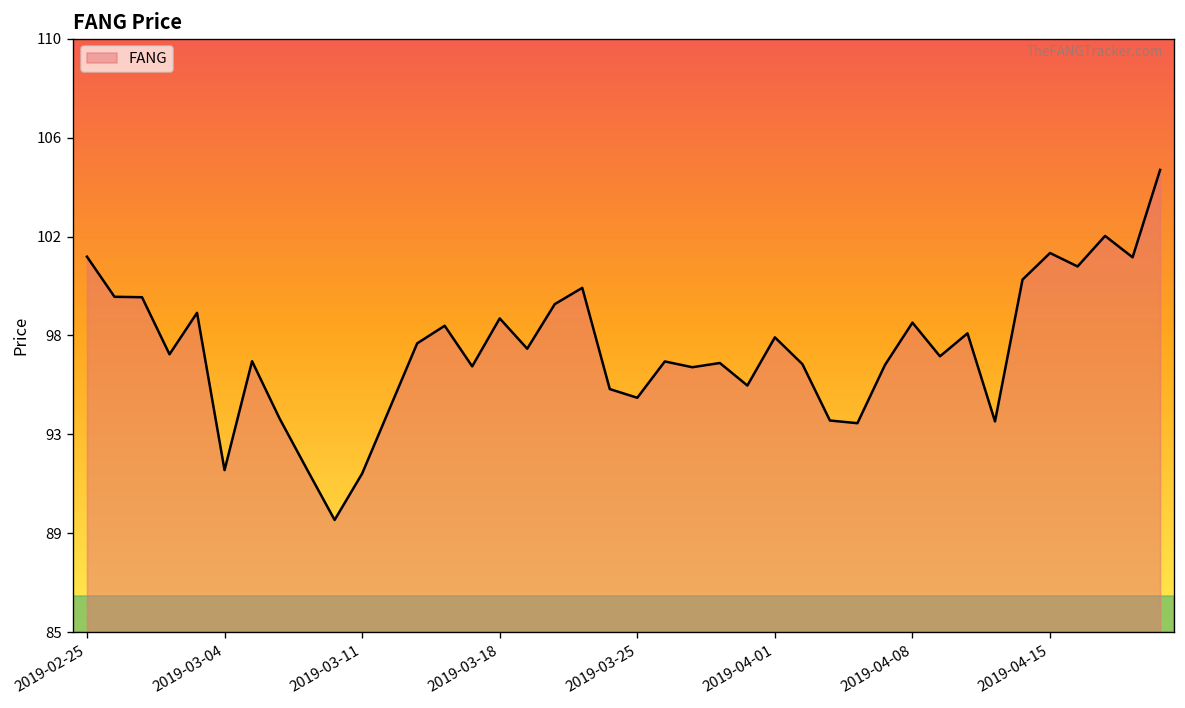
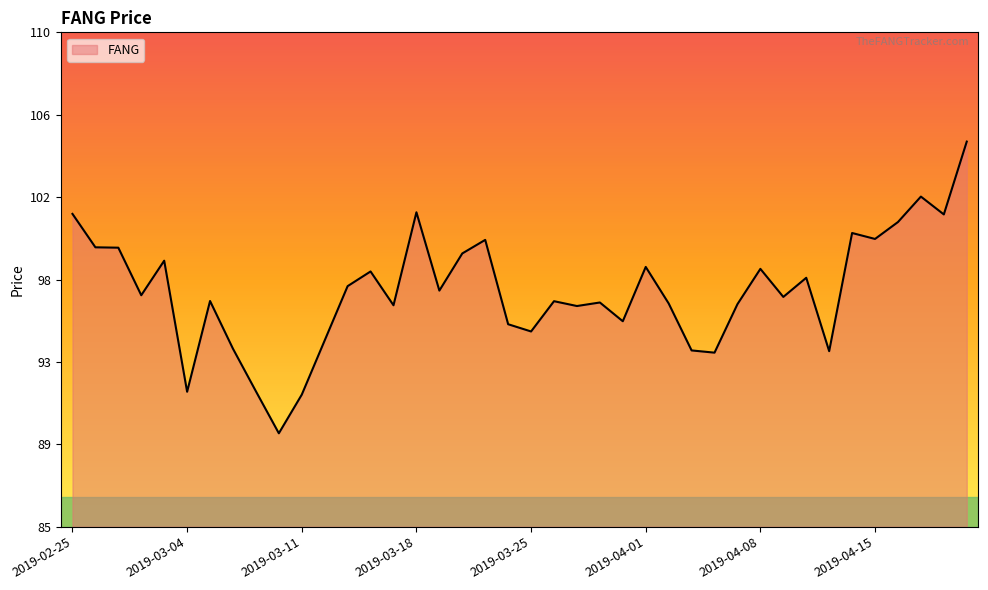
  {
    "2019-02-25": 100.8,
    "2019-03-04": 91.8,
    "2019-03-11": 91.7,
-   "2019-03-18": 98.2,
+   "2019-03-18": 100.9,
    "2019-03-25": 94.9,
-   "2019-04-01": 97.4,
+   "2019-04-01": 98.1,
    "2019-04-08": 98.0,
-   "2019-04-15": 101.0
+   "2019-04-15": 99.6
  }
